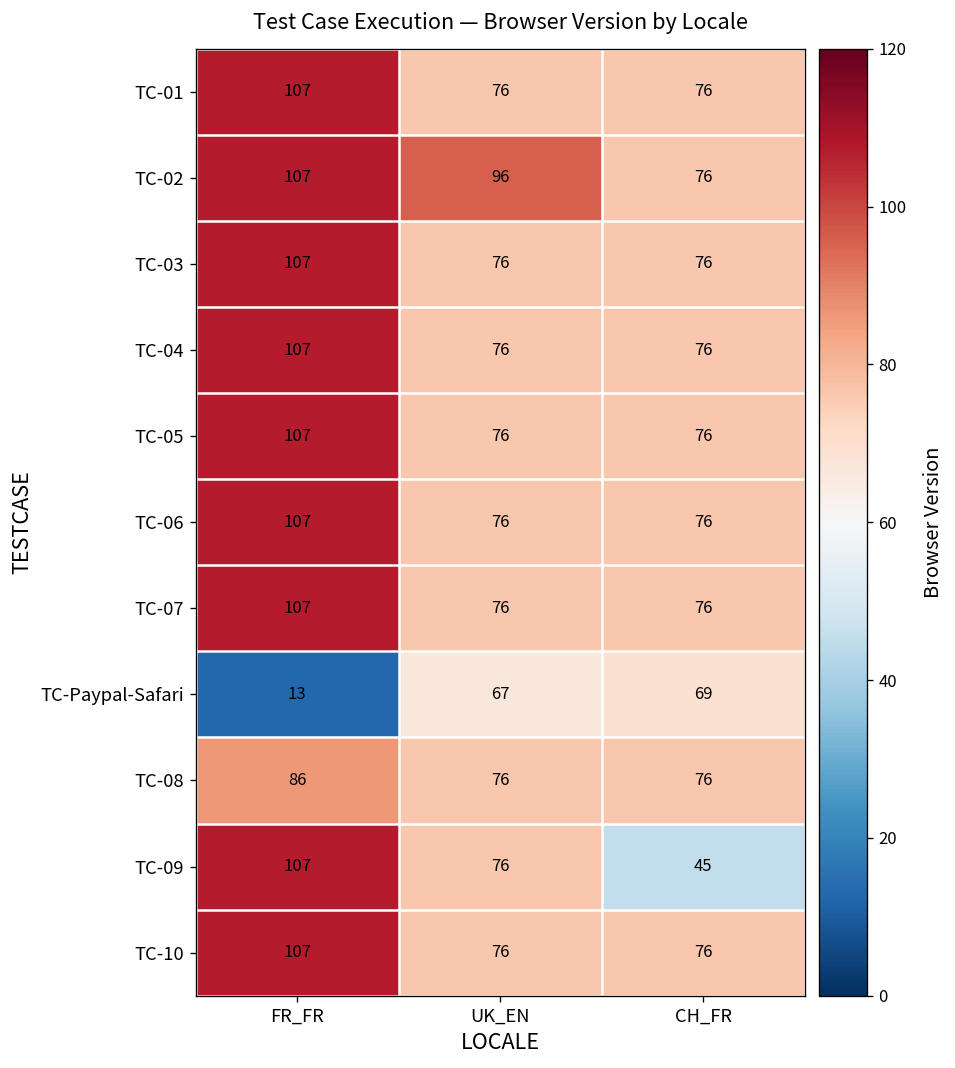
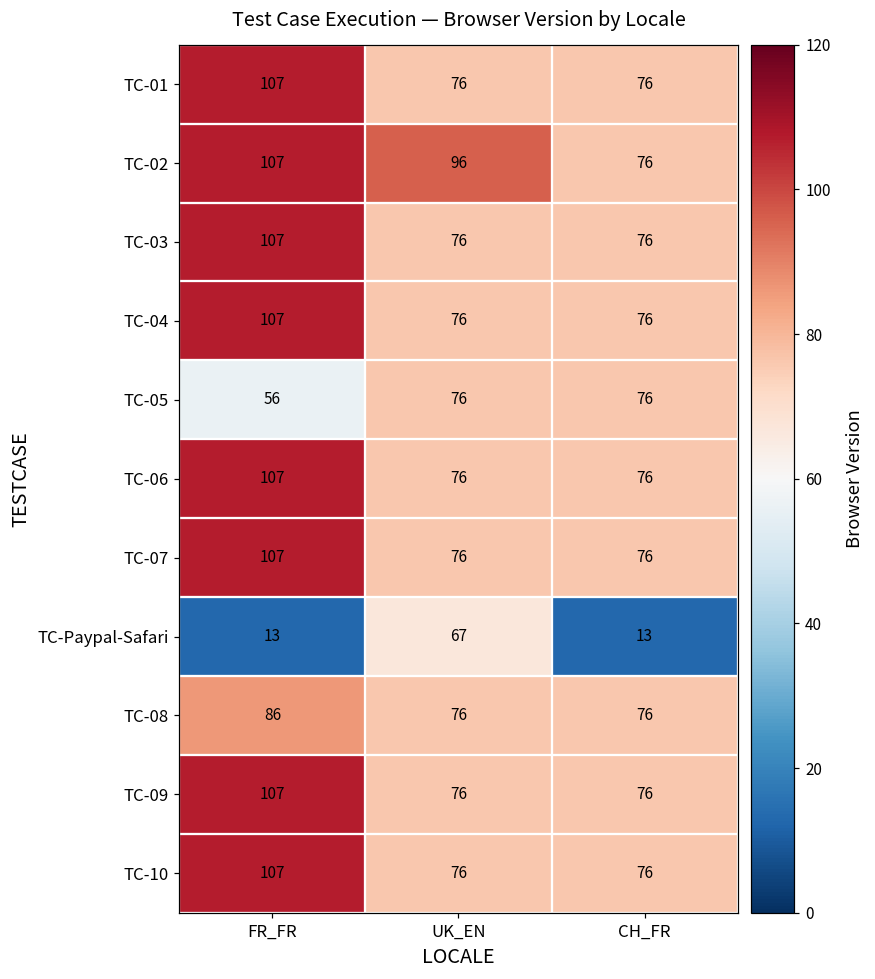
  {
    "TC-01": {
      "FR_FR": 107,
      "UK_EN": 76,
      "CH_FR": 76
    },
    "TC-02": {
      "FR_FR": 107,
      "UK_EN": 96,
      "CH_FR": 76
    },
    "TC-03": {
      "FR_FR": 107,
      "UK_EN": 76,
      "CH_FR": 76
    },
    "TC-04": {
      "FR_FR": 107,
      "UK_EN": 76,
      "CH_FR": 76
    },
    "TC-05": {
-     "FR_FR": 107,
+     "FR_FR": 56,
      "UK_EN": 76,
      "CH_FR": 76
    },
    "TC-06": {
      "FR_FR": 107,
      "UK_EN": 76,
      "CH_FR": 76
    },
    "TC-07": {
      "FR_FR": 107,
      "UK_EN": 76,
      "CH_FR": 76
    },
    "TC-Paypal-Safari": {
      "FR_FR": 13,
      "UK_EN": 67,
-     "CH_FR": 69
+     "CH_FR": 13
    },
    "TC-08": {
      "FR_FR": 86,
      "UK_EN": 76,
      "CH_FR": 76
    },
    "TC-09": {
      "FR_FR": 107,
      "UK_EN": 76,
-     "CH_FR": 45
+     "CH_FR": 76
    },
    "TC-10": {
      "FR_FR": 107,
      "UK_EN": 76,
      "CH_FR": 76
    }
  }
